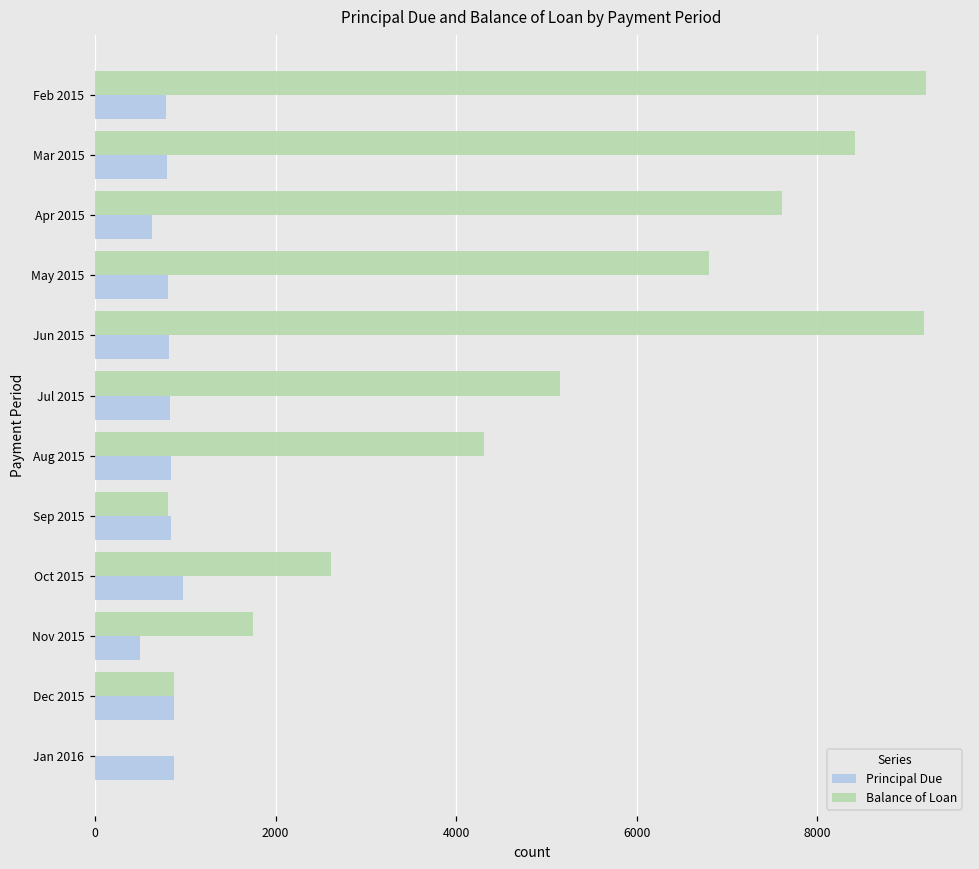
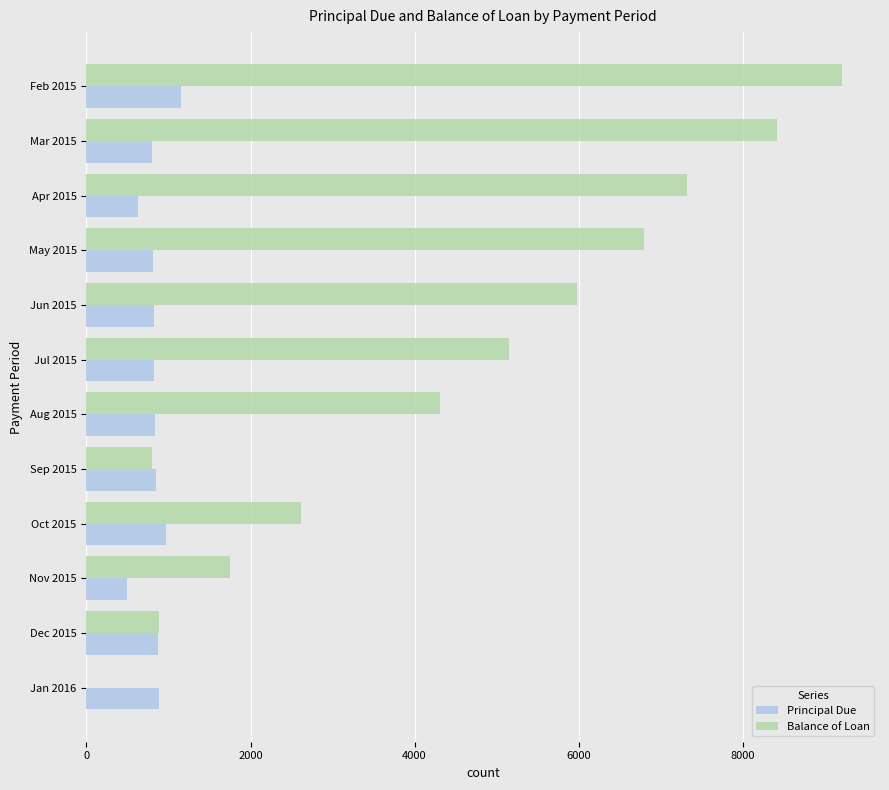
  {
    "Principal Due": {
-     "Feb 2015": 800,
+     "Feb 2015": 1200,
      "Mar 2015": 800,
      "Apr 2015": 600,
      "May 2015": 800,
      "Jun 2015": 800,
      "Jul 2015": 800,
      "Aug 2015": 800,
      "Sep 2015": 800,
      "Oct 2015": 1000,
      "Nov 2015": 500,
      "Dec 2015": 900,
      "Jan 2016": 900
    },
    "Balance of Loan": {
      "Feb 2015": 9200,
      "Mar 2015": 8400,
-     "Apr 2015": 7600,
+     "Apr 2015": 7300,
      "May 2015": 6800,
-     "Jun 2015": 9200,
+     "Jun 2015": 6000,
      "Jul 2015": 5100,
      "Aug 2015": 4300,
      "Sep 2015": 800,
      "Oct 2015": 2600,
      "Nov 2015": 1800,
      "Dec 2015": 900,
      "Jan 2016": 0
    }
  }
